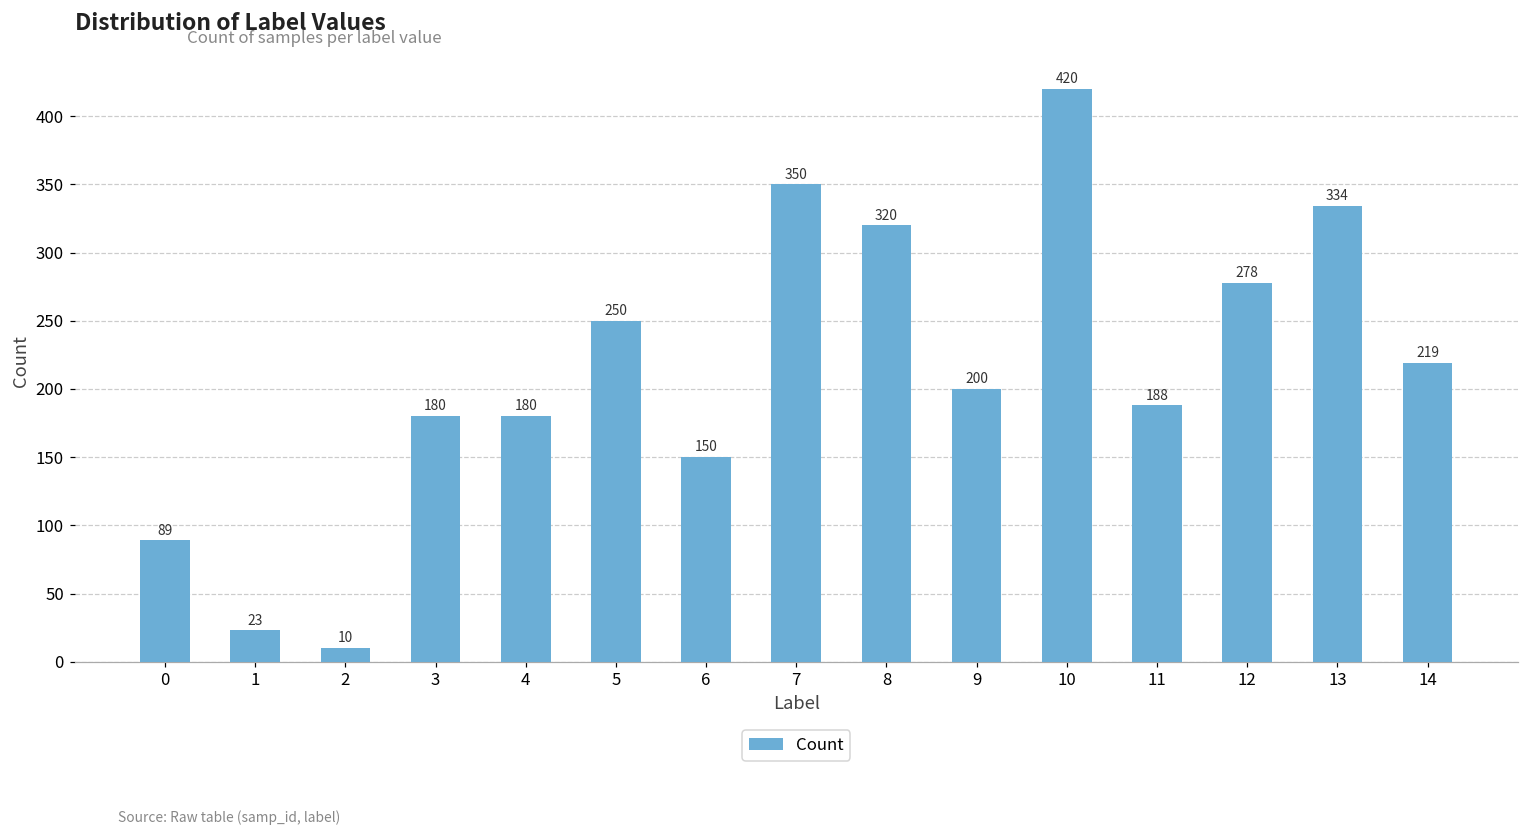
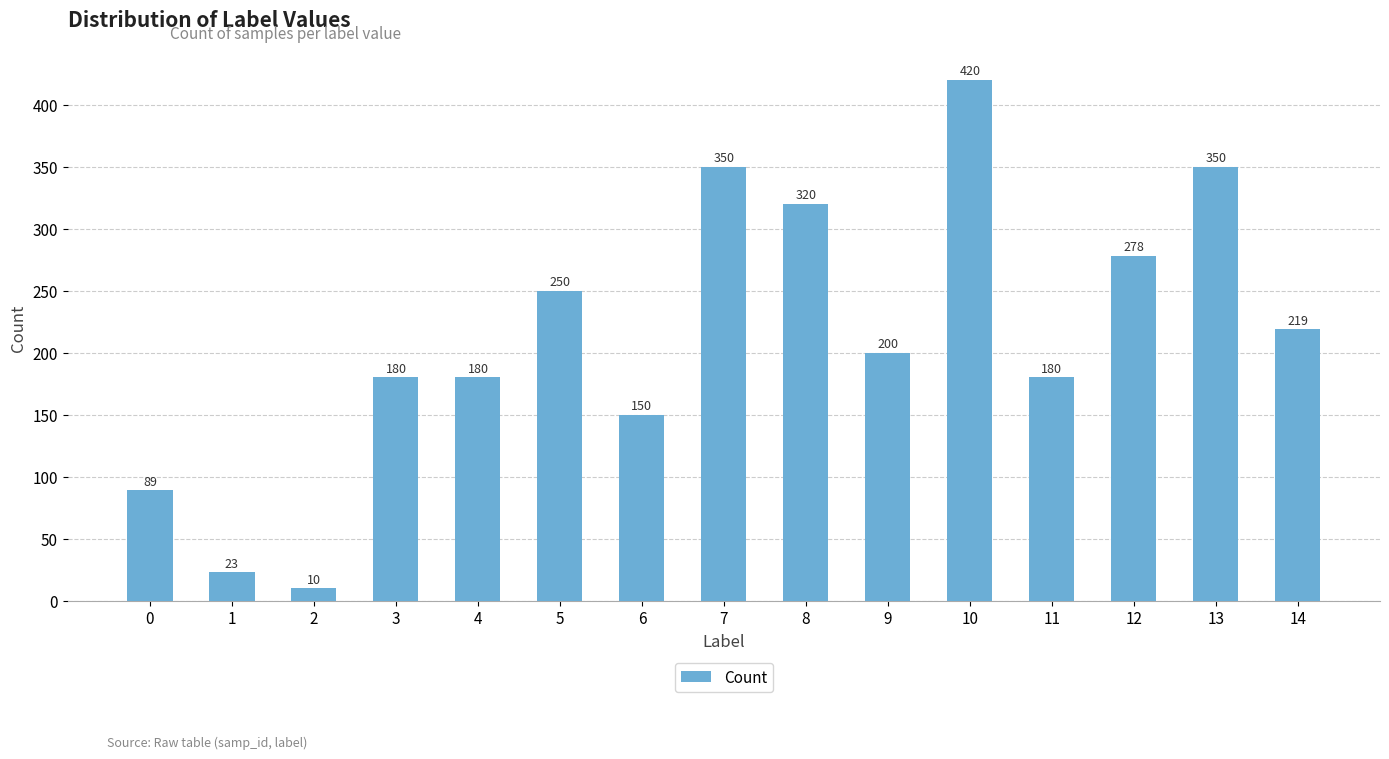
  {
    "0": 89,
    "1": 23,
    "2": 10,
    "3": 180,
    "4": 180,
    "5": 250,
    "6": 150,
    "7": 350,
    "8": 320,
    "9": 200,
    "10": 420,
-   "11": 188,
+   "11": 180,
    "12": 278,
-   "13": 334,
+   "13": 350,
    "14": 219
  }
